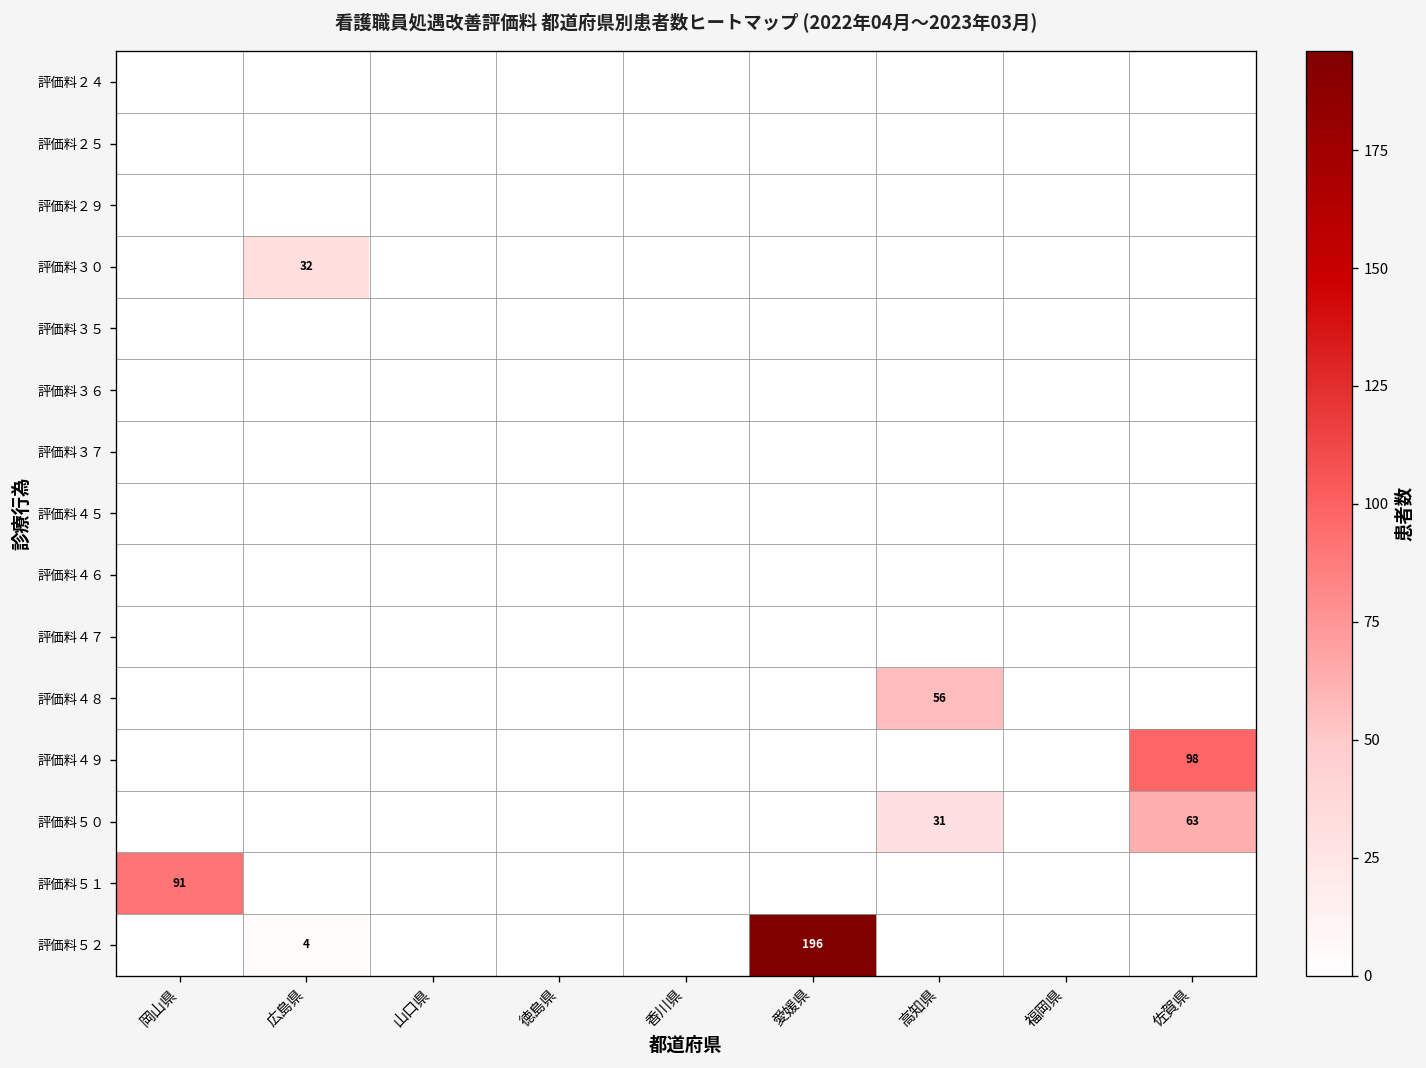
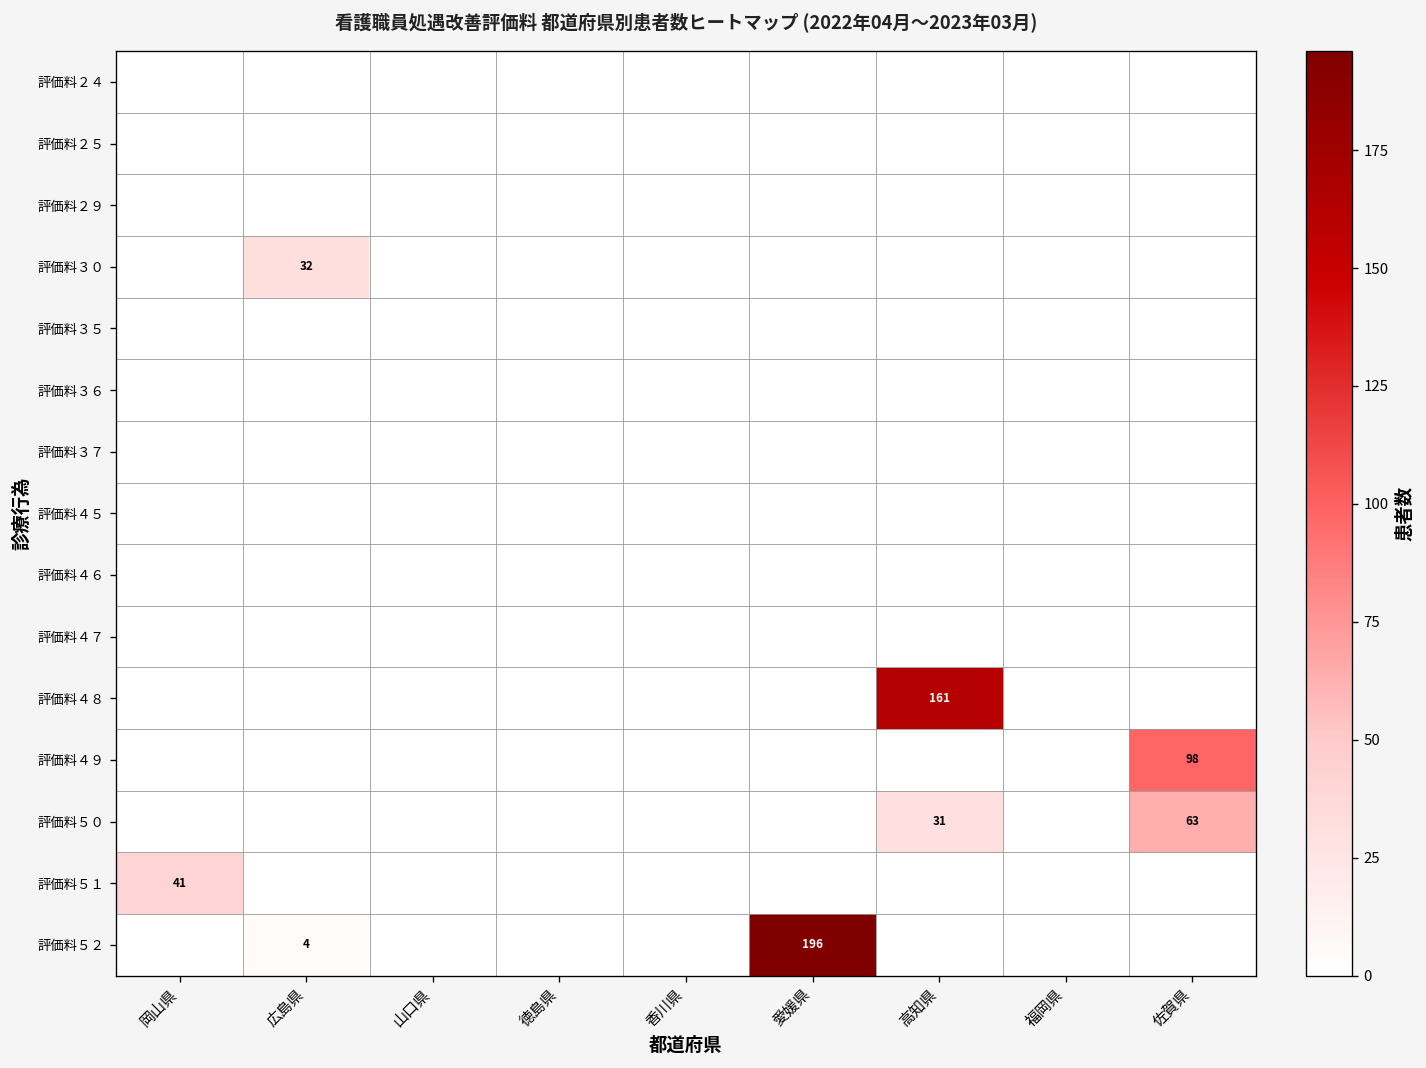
  {
    "評価料３０": {
      "広島県": 32
    },
    "評価料４８": {
-     "高知県": 56
+     "高知県": 161
    },
    "評価料４９": {
      "佐賀県": 98
    },
    "評価料５０": {
      "高知県": 31,
      "佐賀県": 63
    },
    "評価料５１": {
-     "岡山県": 91
+     "岡山県": 41
    },
    "評価料５２": {
      "広島県": 4,
      "愛媛県": 196
    }
  }
